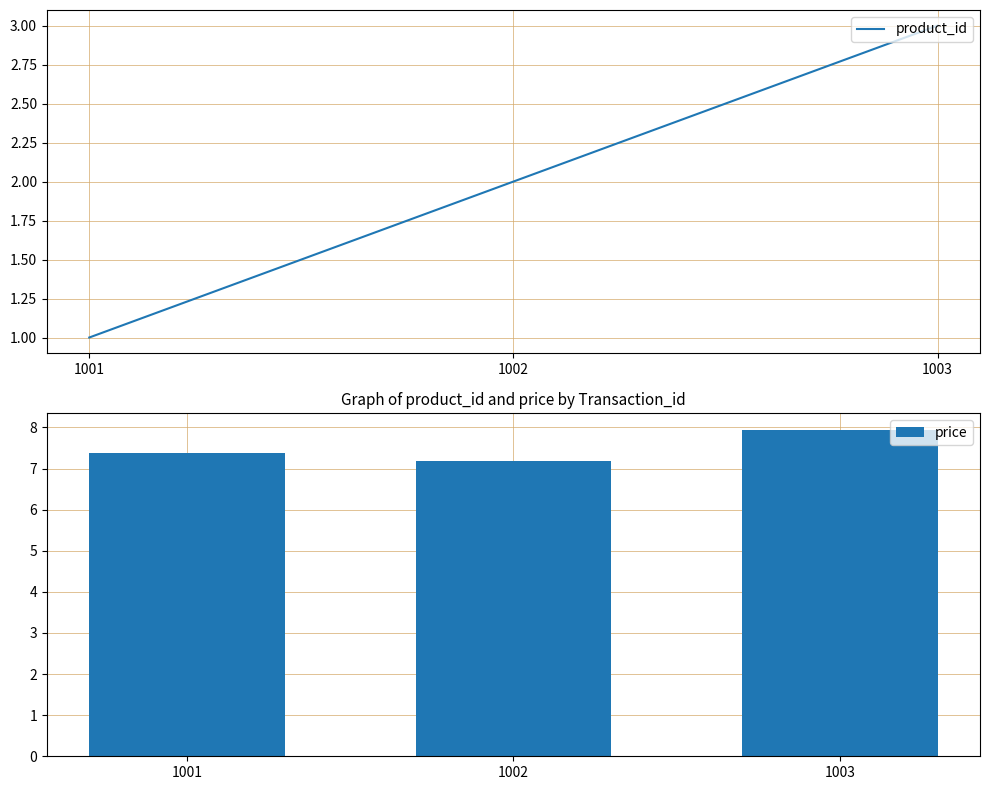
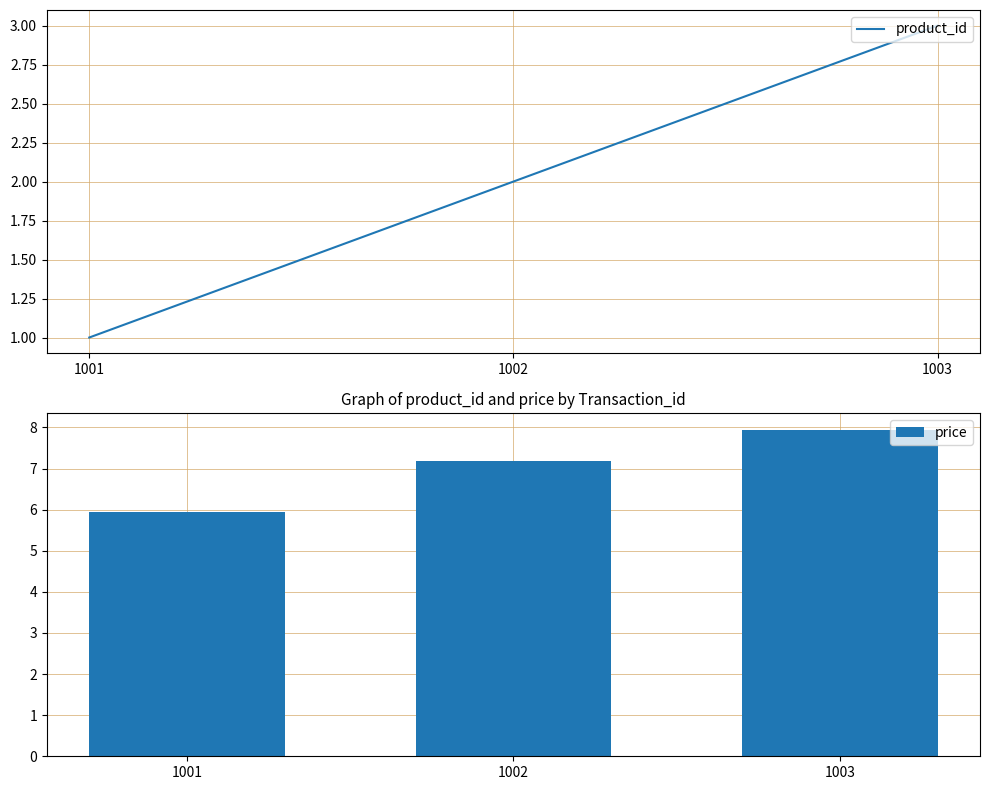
  {
    "Graph of product_id and price by Transaction_id": {
-     "1001": 7.4,
+     "1001": 6.0,
      "1002": 7.2,
      "1003": 8.0
    }
  }
